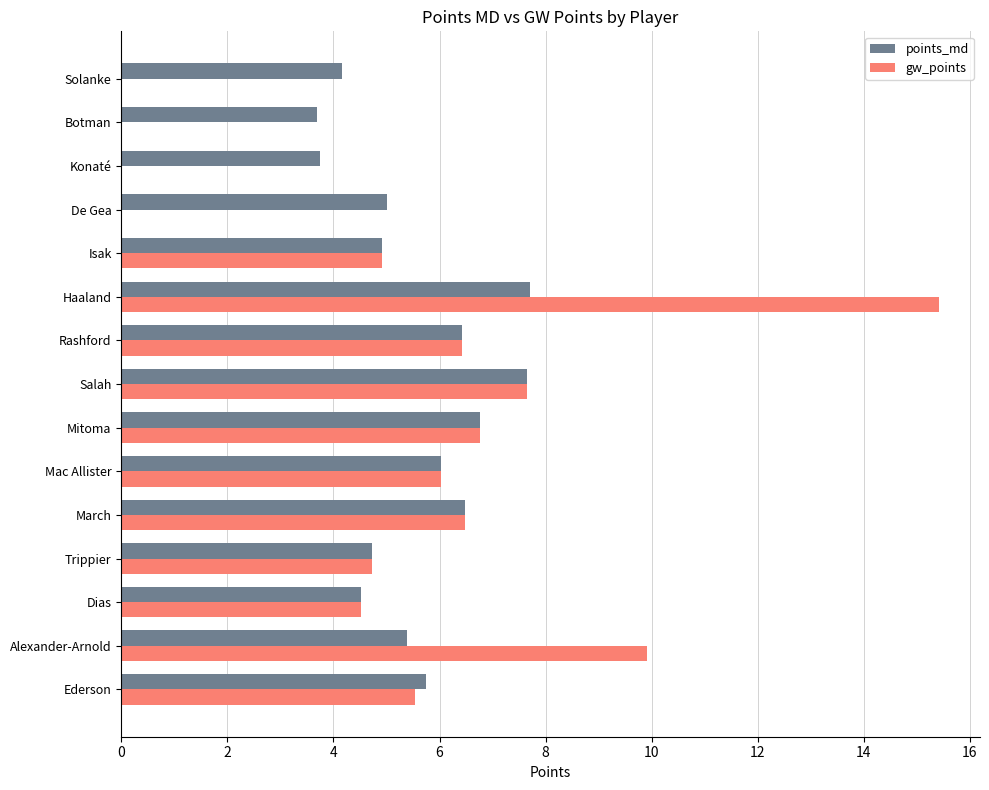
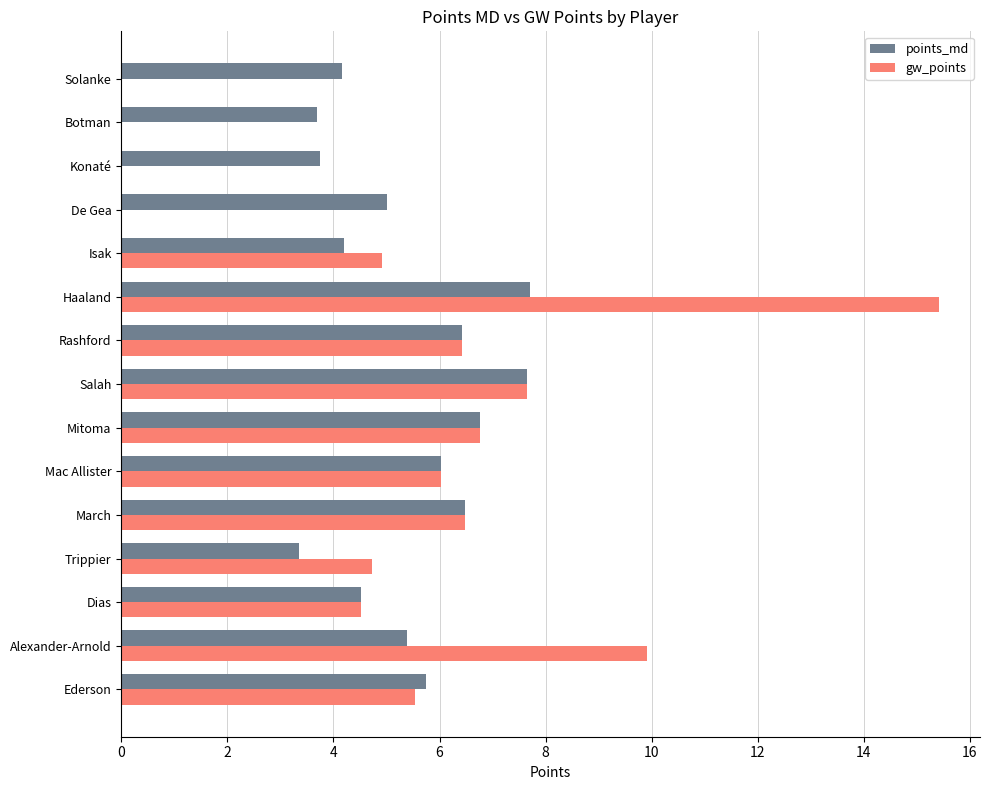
  {
    "points_md": {
      "Solanke": 4.2,
      "Botman": 3.7,
      "Konaté": 3.7,
      "De Gea": 5.0,
-     "Isak": 4.9,
+     "Isak": 4.2,
      "Haaland": 7.7,
      "Rashford": 6.4,
      "Salah": 7.7,
      "Mitoma": 6.8,
      "Mac Allister": 6.0,
      "March": 6.5,
-     "Trippier": 4.7,
+     "Trippier": 3.3,
      "Dias": 4.5,
      "Alexander-Arnold": 5.4,
      "Ederson": 5.8
    },
    "gw_points": {
      "Solanke": 0.0,
      "Botman": 0.0,
      "Konaté": 0.0,
      "De Gea": 0.0,
      "Isak": 4.9,
      "Haaland": 15.4,
      "Rashford": 6.4,
      "Salah": 7.7,
      "Mitoma": 6.8,
      "Mac Allister": 6.0,
      "March": 6.5,
      "Trippier": 4.7,
      "Dias": 4.5,
      "Alexander-Arnold": 9.9,
      "Ederson": 5.5
    }
  }
